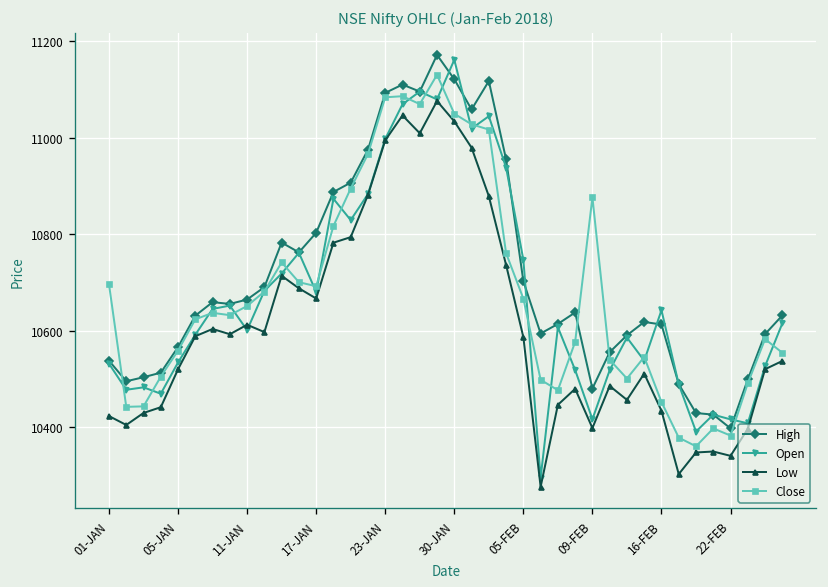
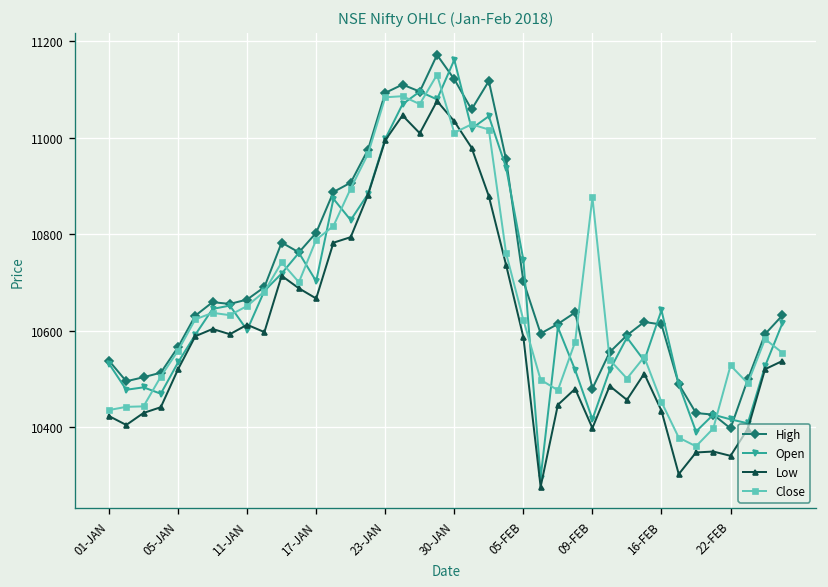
  {
    "Open": {
      "05-JAN": 10530,
      "11-JAN": 10600,
-     "17-JAN": 10680,
+     "17-JAN": 10700,
      "30-JAN": 11160,
      "05-FEB": 10750,
      "09-FEB": 10420,
      "16-FEB": 10640,
      "22-FEB": 10420
    },
    "Close": {
-     "01-JAN": 10700,
+     "01-JAN": 10440,
      "05-JAN": 10560,
      "11-JAN": 10650,
-     "17-JAN": 10690,
+     "17-JAN": 10790,
      "23-JAN": 11080,
-     "30-JAN": 11050,
-     "05-FEB": 10670,
+     "30-JAN": 11010,
+     "05-FEB": 10620,
      "09-FEB": 10880,
      "16-FEB": 10450,
-     "22-FEB": 10380
+     "22-FEB": 10530
    }
  }
